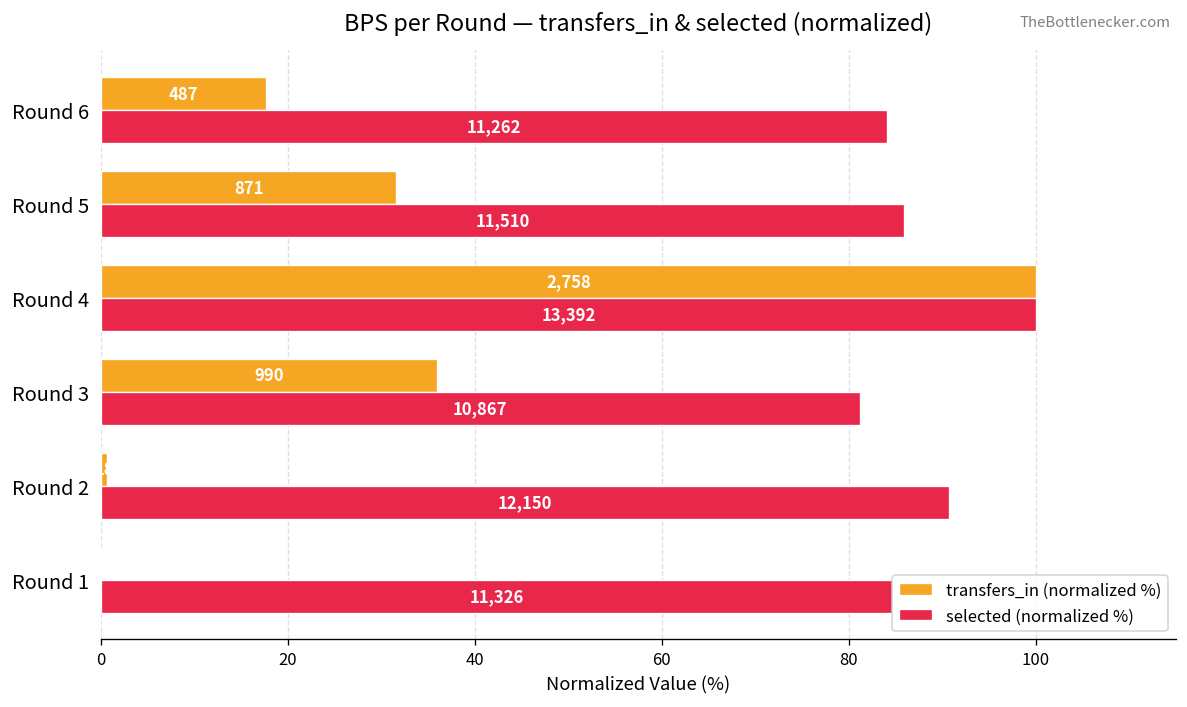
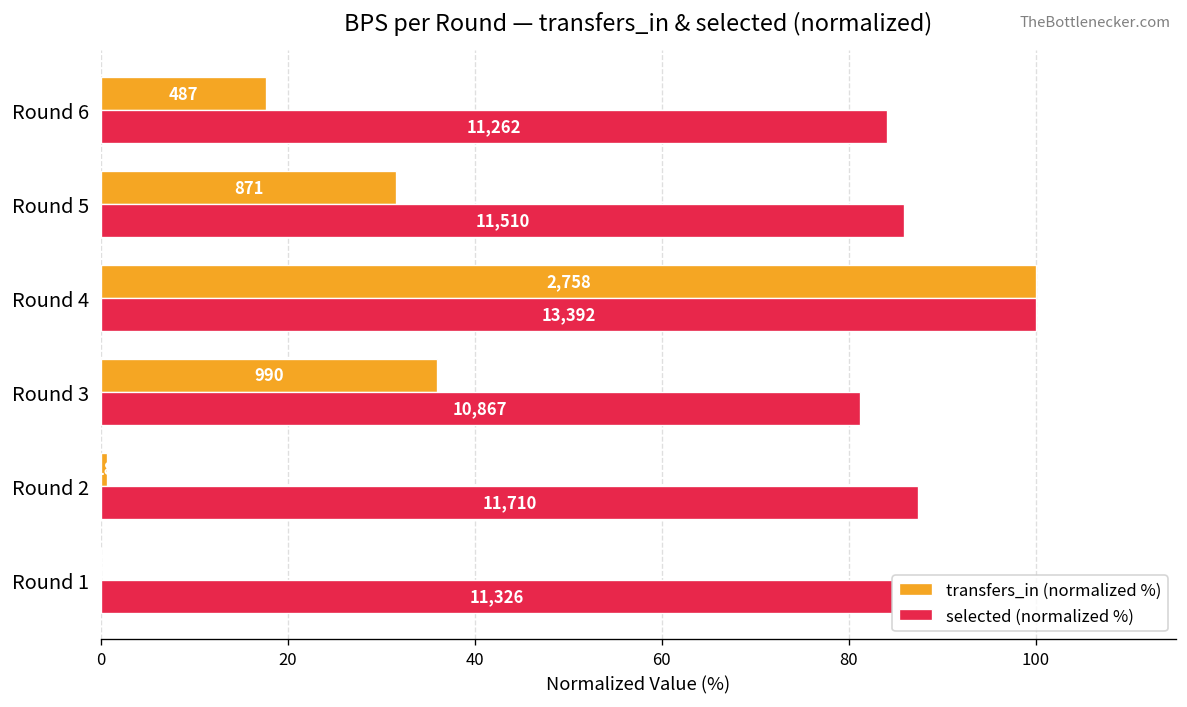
  {
    "transfers_in (normalized %)": {
      "Round 2": "1",
      "Round 1": "0"
    },
    "selected (normalized %)": {
-     "Round 2": "12,150"
+     "Round 2": "11,710"
    }
  }
